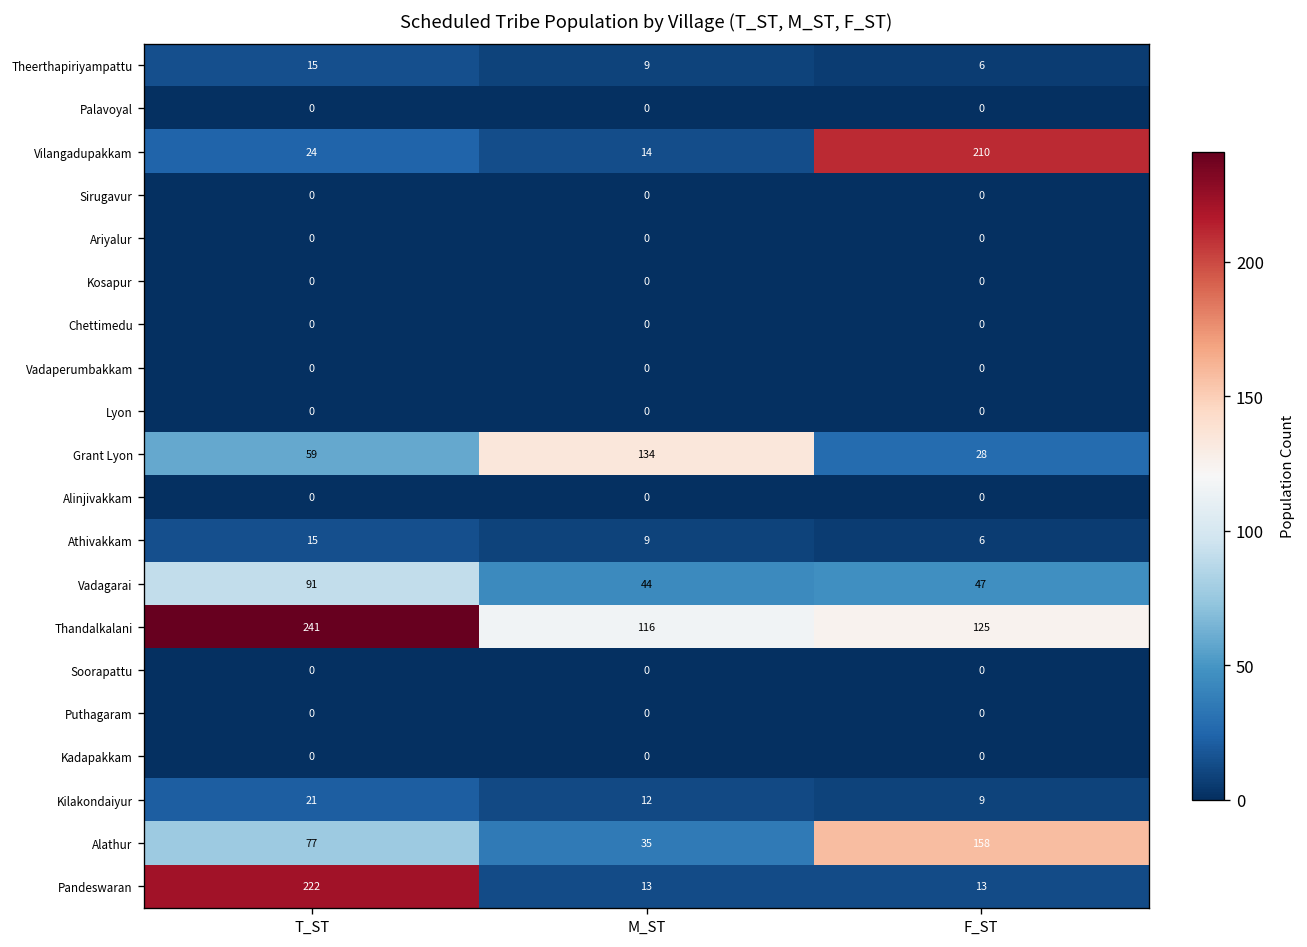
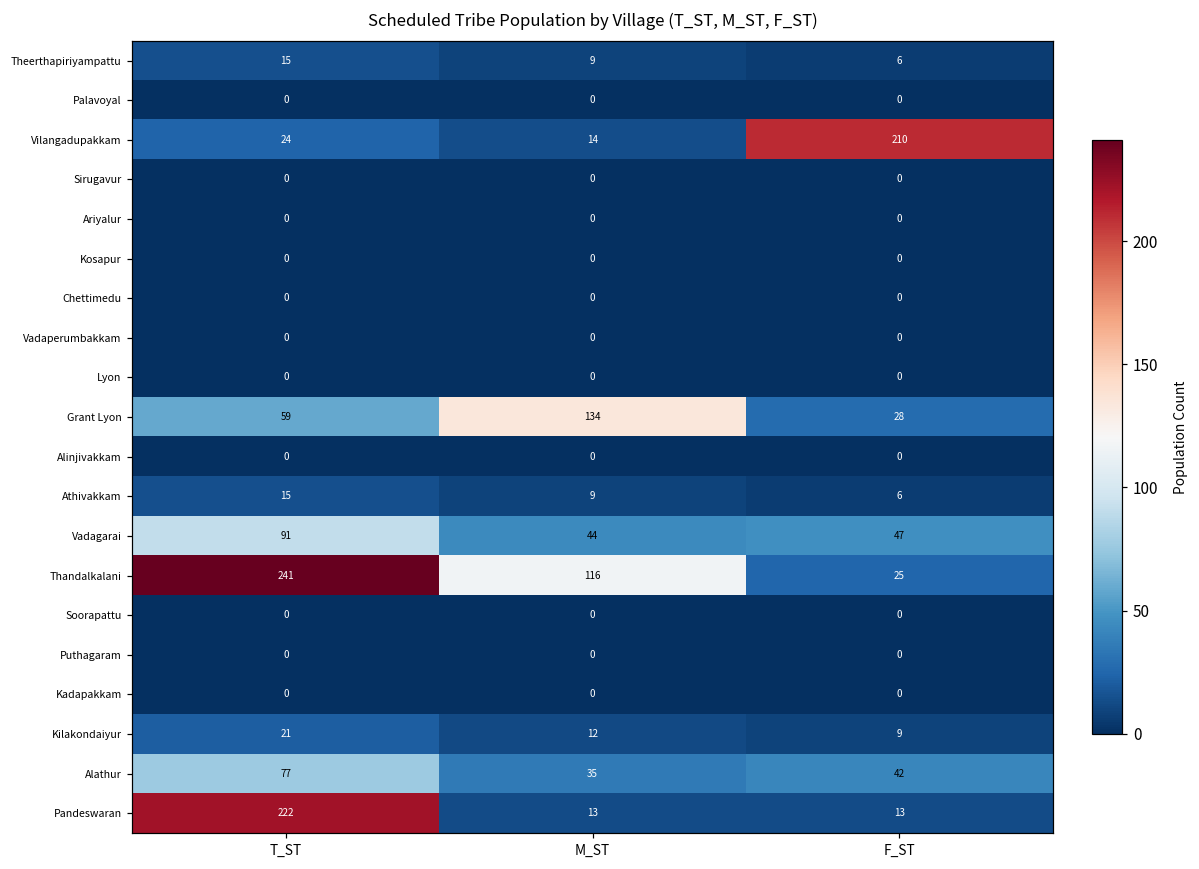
  {
    "Theerthapiriyampattu": {
      "T_ST": 15,
      "M_ST": 9,
      "F_ST": 6
    },
    "Palavoyal": {
      "T_ST": 0,
      "M_ST": 0,
      "F_ST": 0
    },
    "Vilangadupakkam": {
      "T_ST": 24,
      "M_ST": 14,
      "F_ST": 210
    },
    "Sirugavur": {
      "T_ST": 0,
      "M_ST": 0,
      "F_ST": 0
    },
    "Ariyalur": {
      "T_ST": 0,
      "M_ST": 0,
      "F_ST": 0
    },
    "Kosapur": {
      "T_ST": 0,
      "M_ST": 0,
      "F_ST": 0
    },
    "Chettimedu": {
      "T_ST": 0,
      "M_ST": 0,
      "F_ST": 0
    },
    "Vadaperumbakkam": {
      "T_ST": 0,
      "M_ST": 0,
      "F_ST": 0
    },
    "Lyon": {
      "T_ST": 0,
      "M_ST": 0,
      "F_ST": 0
    },
    "Grant Lyon": {
      "T_ST": 59,
      "M_ST": 134,
      "F_ST": 28
    },
    "Alinjivakkam": {
      "T_ST": 0,
      "M_ST": 0,
      "F_ST": 0
    },
    "Athivakkam": {
      "T_ST": 15,
      "M_ST": 9,
      "F_ST": 6
    },
    "Vadagarai": {
      "T_ST": 91,
      "M_ST": 44,
      "F_ST": 47
    },
    "Thandalkalani": {
      "T_ST": 241,
      "M_ST": 116,
-     "F_ST": 125
+     "F_ST": 25
    },
    "Soorapattu": {
      "T_ST": 0,
      "M_ST": 0,
      "F_ST": 0
    },
    "Puthagaram": {
      "T_ST": 0,
      "M_ST": 0,
      "F_ST": 0
    },
    "Kadapakkam": {
      "T_ST": 0,
      "M_ST": 0,
      "F_ST": 0
    },
    "Kilakondaiyur": {
      "T_ST": 21,
      "M_ST": 12,
      "F_ST": 9
    },
    "Alathur": {
      "T_ST": 77,
      "M_ST": 35,
-     "F_ST": 158
+     "F_ST": 42
    },
    "Pandeswaran": {
      "T_ST": 222,
      "M_ST": 13,
      "F_ST": 13
    }
  }
